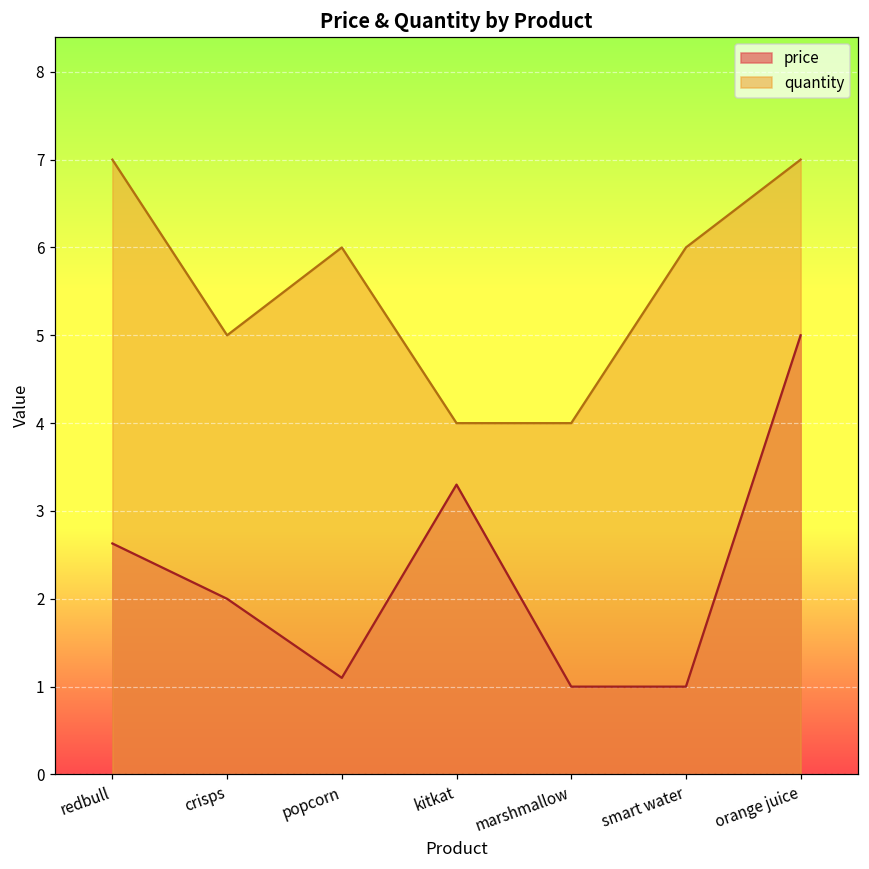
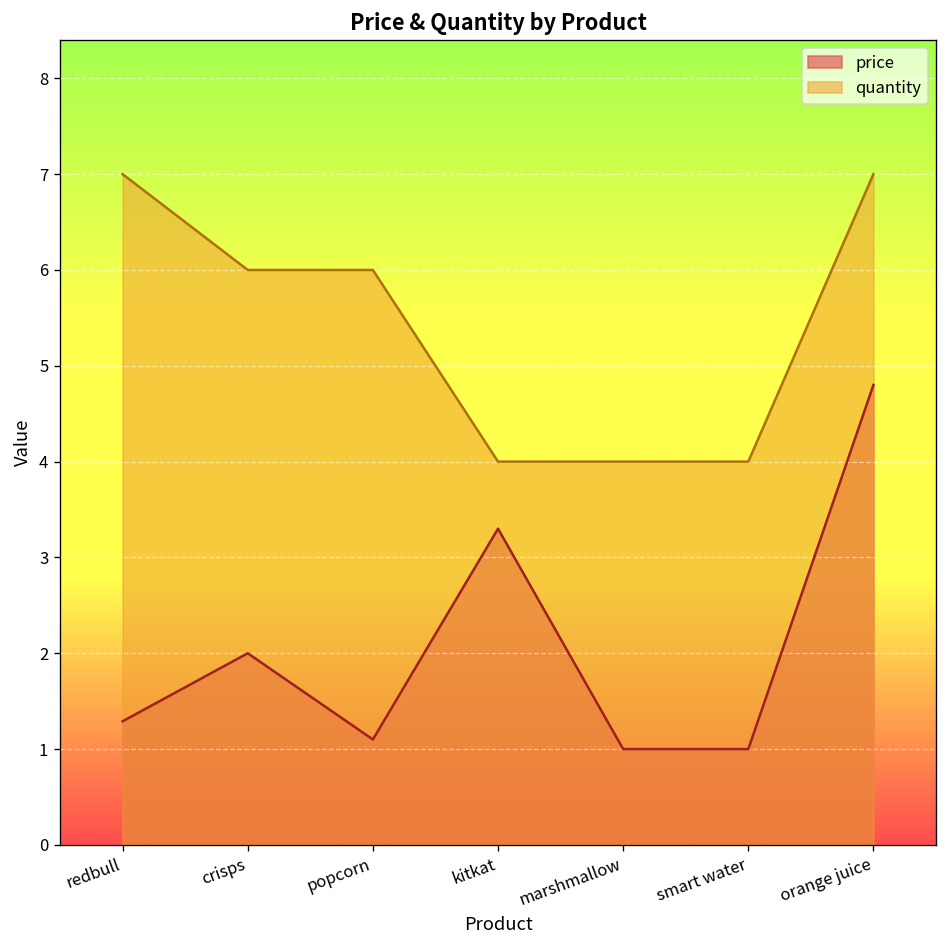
  {
    "price": {
-     "redbull": 2.6,
+     "redbull": 1.3,
      "crisps": 2.0,
      "popcorn": 1.1,
      "kitkat": 3.3,
      "marshmallow": 1.0,
      "smart water": 1.0,
-     "orange juice": 5.0
+     "orange juice": 4.8
    },
    "quantity": {
      "redbull": 7,
-     "crisps": 5,
+     "crisps": 6,
      "popcorn": 6,
      "kitkat": 4,
      "marshmallow": 4,
-     "smart water": 6,
+     "smart water": 4,
      "orange juice": 7
    }
  }
